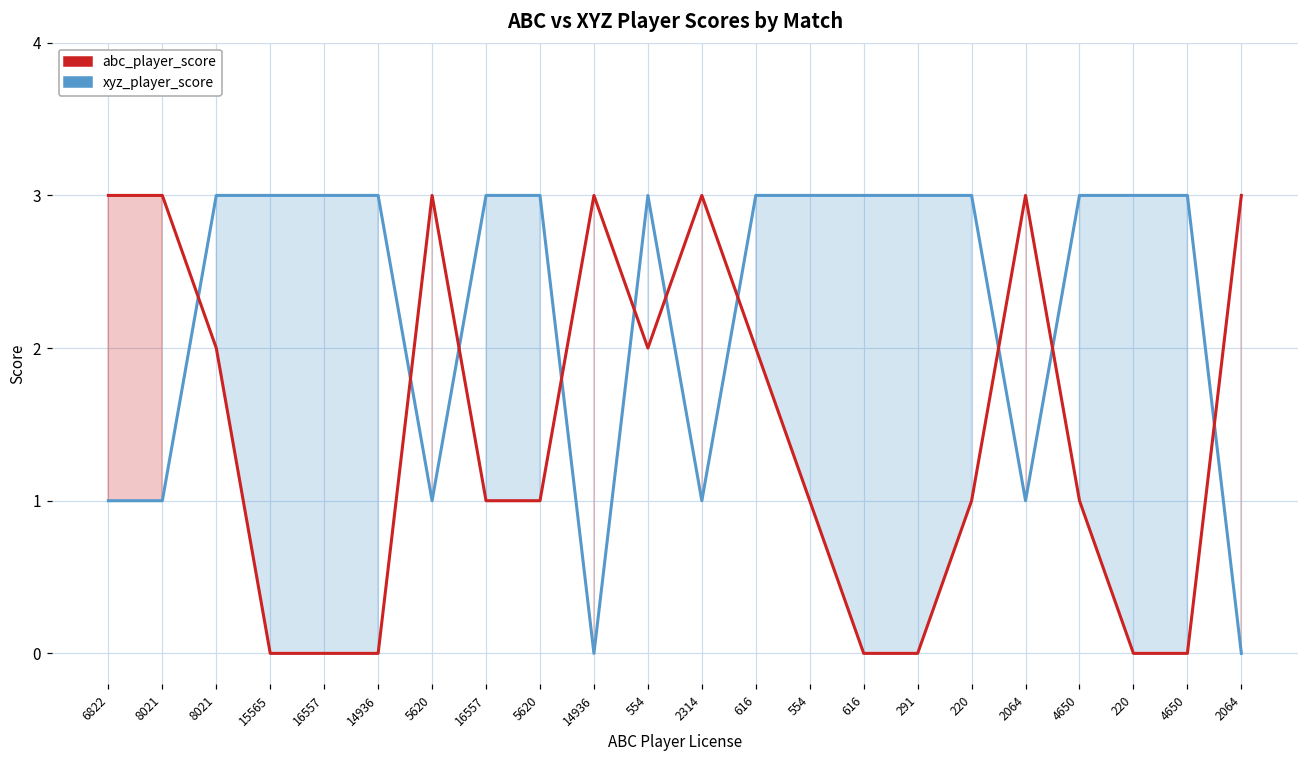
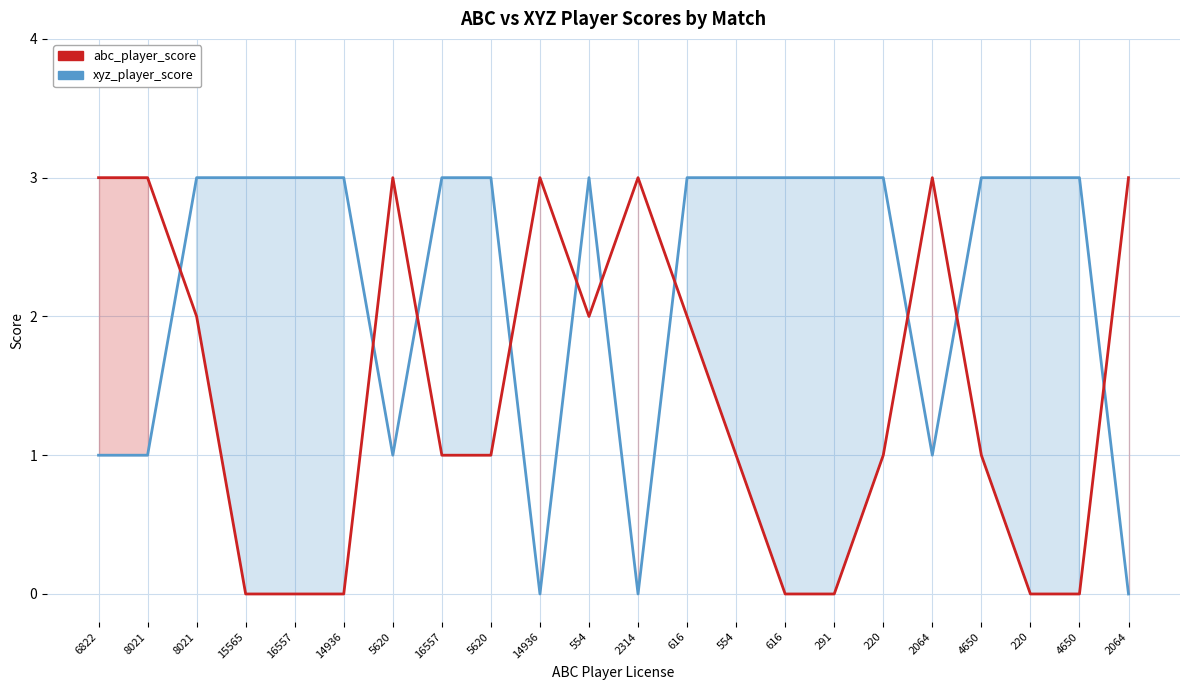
  {
    "abc_player_score": {
      "6822": 3,
      "15565": 0,
      "2314": 3,
      "291": 0
    },
    "xyz_player_score": {
      "6822": 1,
      "15565": 3,
-     "2314": 1,
+     "2314": 0,
      "291": 3
    }
  }
